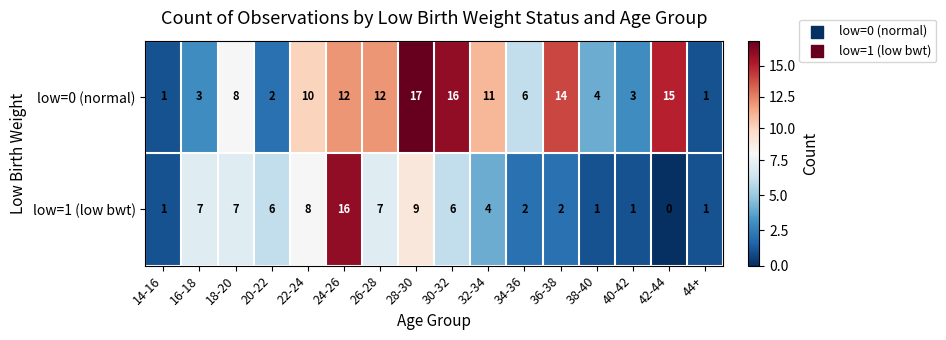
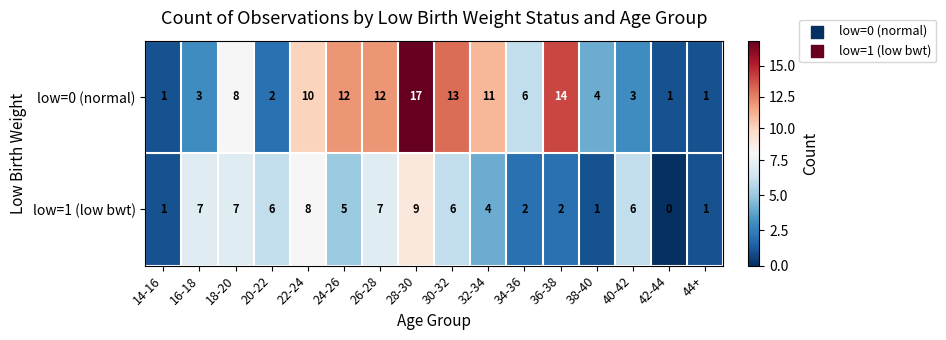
  {
    "low=0 (normal)": {
      "14-16": 1,
      "16-18": 3,
      "18-20": 8,
      "20-22": 2,
      "22-24": 10,
      "24-26": 12,
      "26-28": 12,
      "28-30": 17,
-     "30-32": 16,
+     "30-32": 13,
      "32-34": 11,
      "34-36": 6,
      "36-38": 14,
      "38-40": 4,
      "40-42": 3,
-     "42-44": 15,
+     "42-44": 1,
      "44+": 1
    },
    "low=1 (low bwt)": {
      "14-16": 1,
      "16-18": 7,
      "18-20": 7,
      "20-22": 6,
      "22-24": 8,
-     "24-26": 16,
+     "24-26": 5,
      "26-28": 7,
      "28-30": 9,
      "30-32": 6,
      "32-34": 4,
      "34-36": 2,
      "36-38": 2,
      "38-40": 1,
-     "40-42": 1,
+     "40-42": 6,
      "42-44": 0,
      "44+": 1
    }
  }
